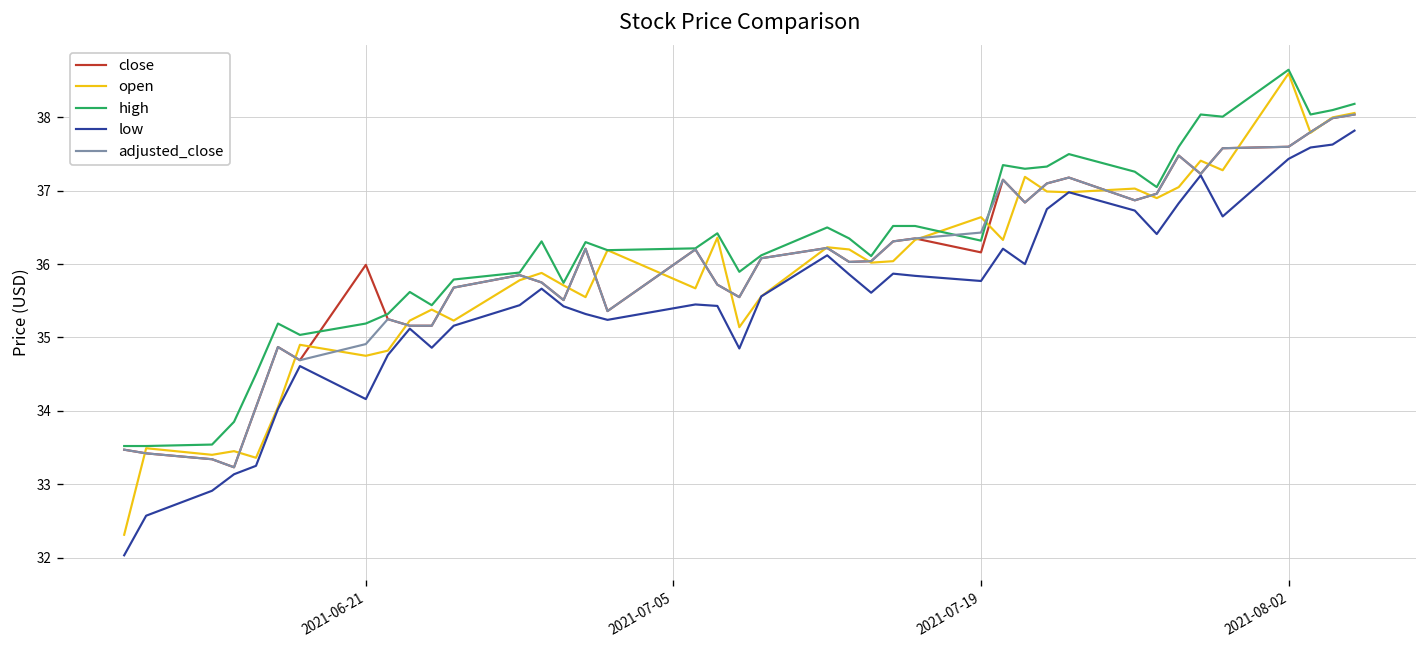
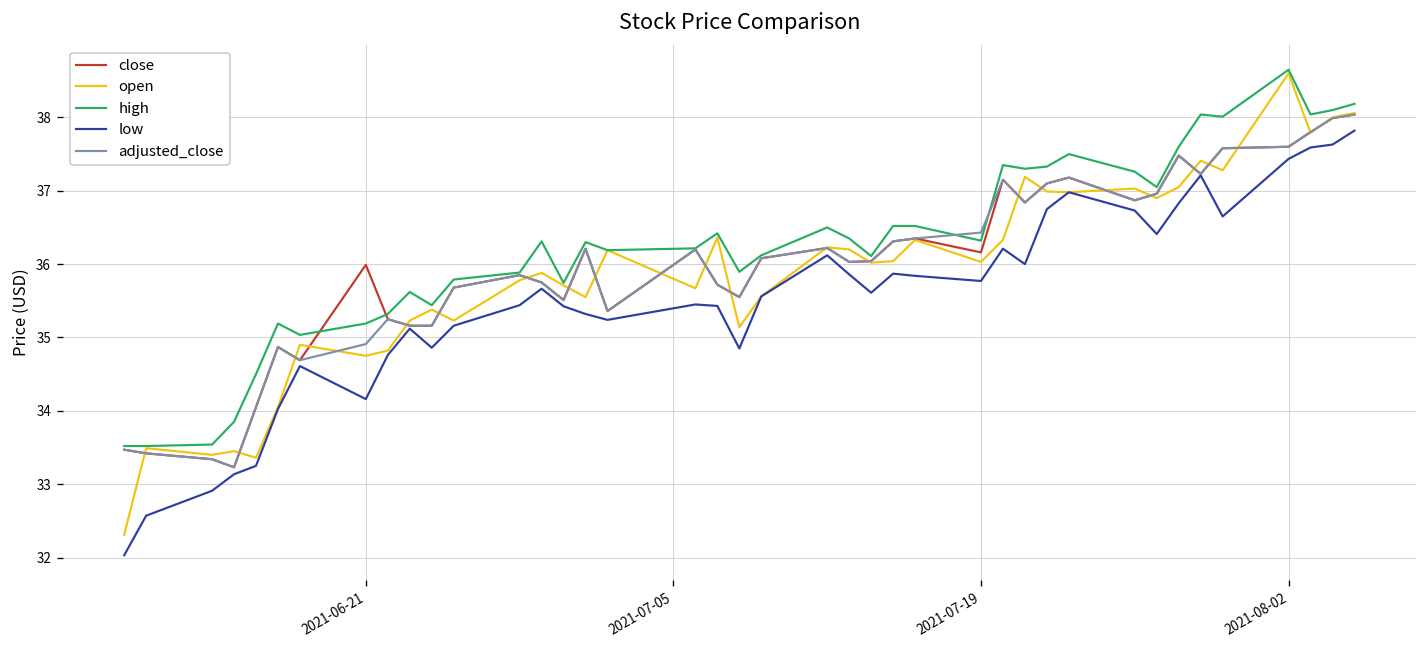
  {
    "close": {
      "2021-06-21": 36.0,
      "2021-07-19": 36.2
    },
    "open": {
      "2021-06-21": 34.8,
-     "2021-07-19": 36.6,
+     "2021-07-19": 36.0,
      "2021-08-02": 38.6
    },
    "high": {
      "2021-06-21": 35.2,
      "2021-07-19": 36.3,
      "2021-08-02": 38.7
    },
    "low": {
      "2021-06-21": 34.2,
      "2021-07-19": 35.8,
      "2021-08-02": 37.4
    },
    "adjusted_close": {
      "2021-06-21": 34.9,
      "2021-07-19": 36.4
    }
  }
